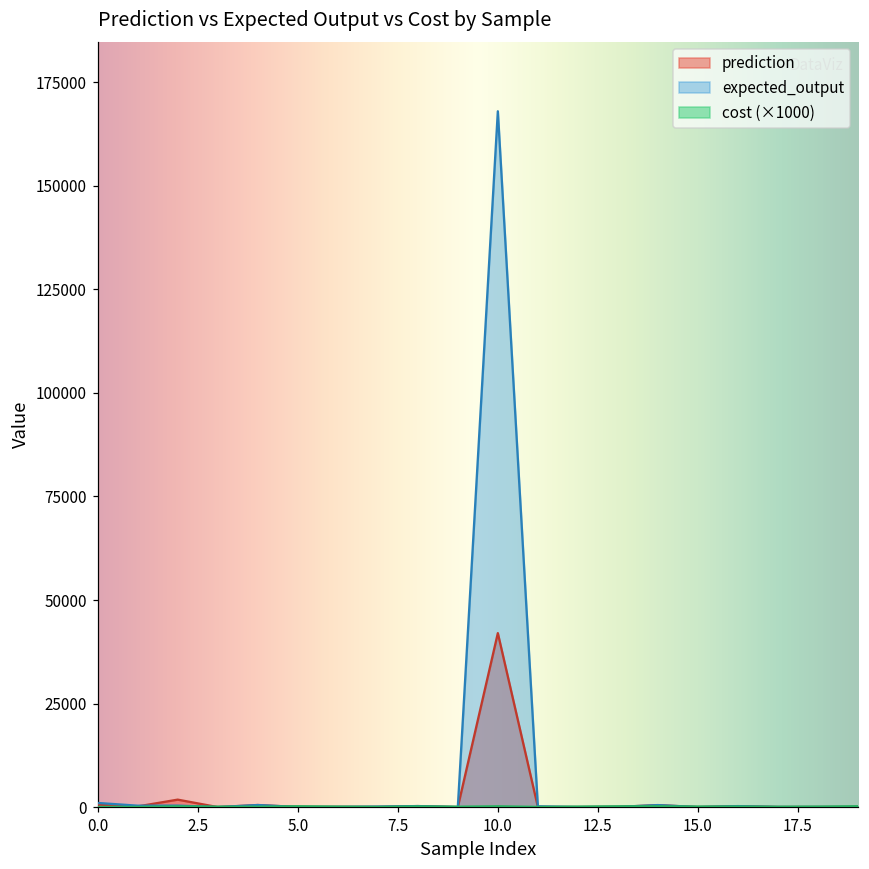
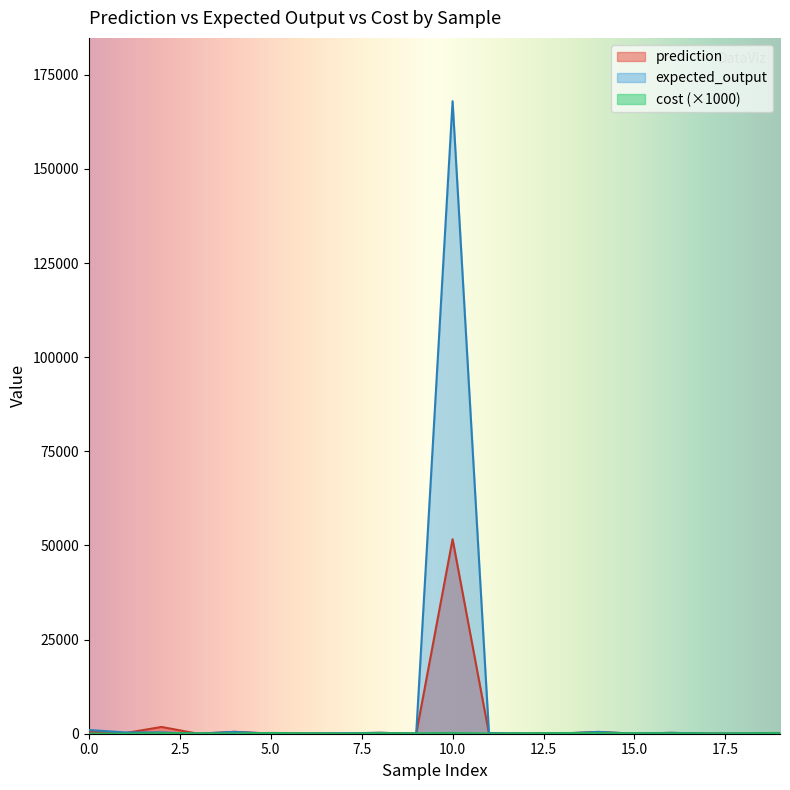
  {
    "prediction": {
-     "10.0": 42000
+     "10.0": 52000
    },
    "expected_output": {
      "10.0": 168000
    },
    "cost (×1000)": {
      "10.0": 0
    }
  }
